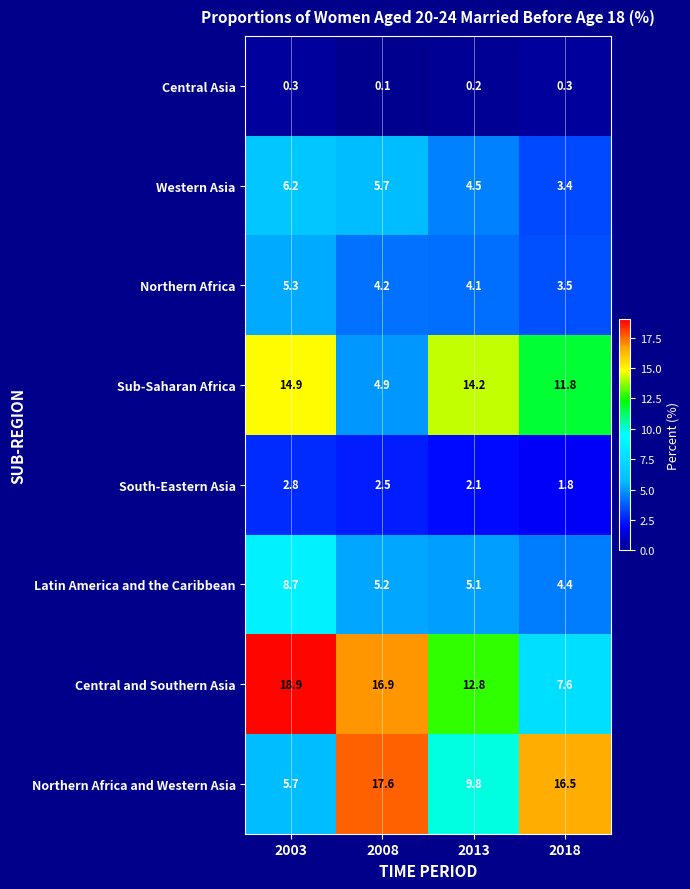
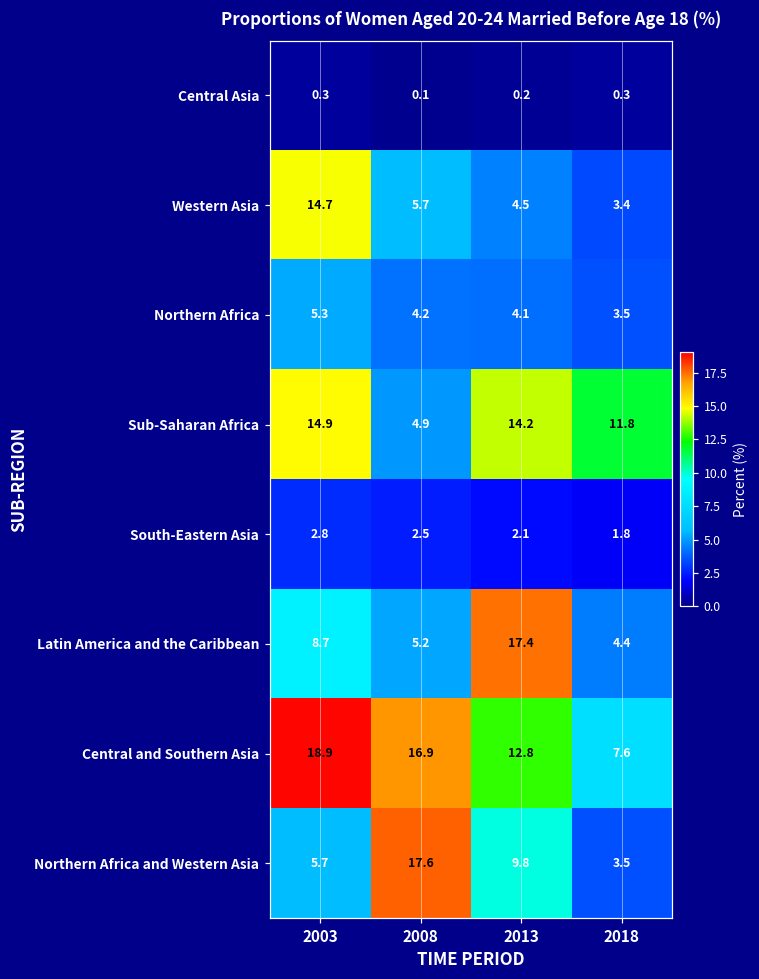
  {
    "Central Asia": {
      "2003": 0.3,
      "2008": 0.1,
      "2013": 0.2,
      "2018": 0.3
    },
    "Western Asia": {
-     "2003": 6.2,
+     "2003": 14.7,
      "2008": 5.7,
      "2013": 4.5,
      "2018": 3.4
    },
    "Northern Africa": {
      "2003": 5.3,
      "2008": 4.2,
      "2013": 4.1,
      "2018": 3.5
    },
    "Sub-Saharan Africa": {
      "2003": 14.9,
      "2008": 4.9,
      "2013": 14.2,
      "2018": 11.8
    },
    "South-Eastern Asia": {
      "2003": 2.8,
      "2008": 2.5,
      "2013": 2.1,
      "2018": 1.8
    },
    "Latin America and the Caribbean": {
      "2003": 8.7,
      "2008": 5.2,
-     "2013": 5.1,
+     "2013": 17.4,
      "2018": 4.4
    },
    "Central and Southern Asia": {
      "2003": 18.9,
      "2008": 16.9,
      "2013": 12.8,
      "2018": 7.6
    },
    "Northern Africa and Western Asia": {
      "2003": 5.7,
      "2008": 17.6,
      "2013": 9.8,
-     "2018": 16.5
+     "2018": 3.5
    }
  }
